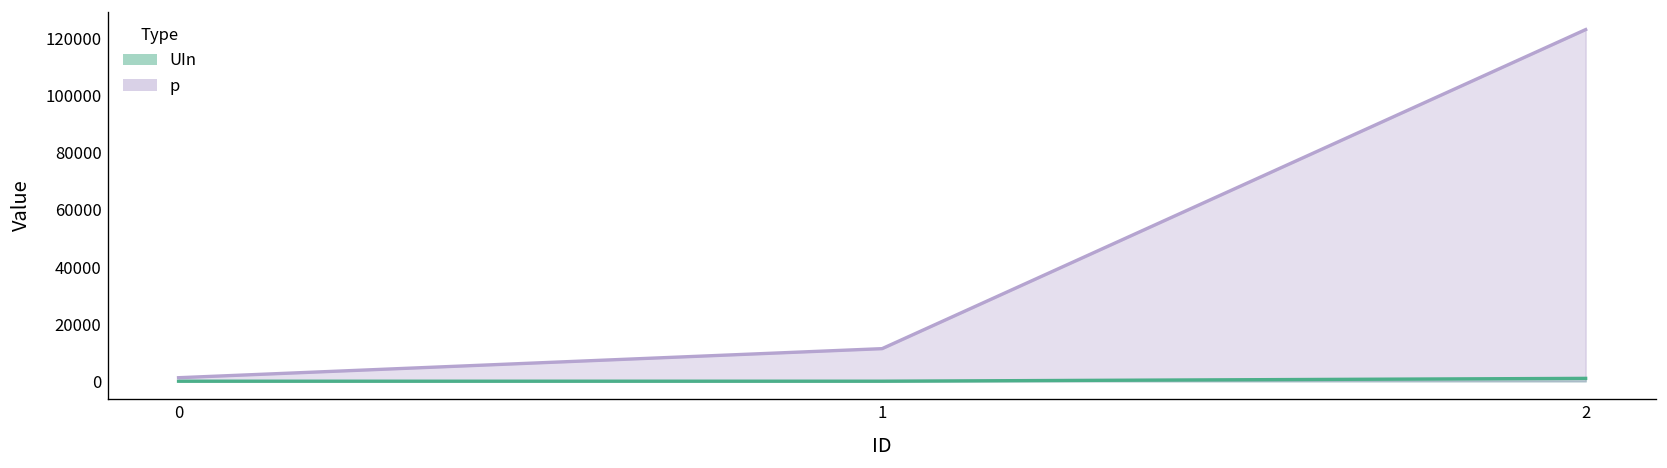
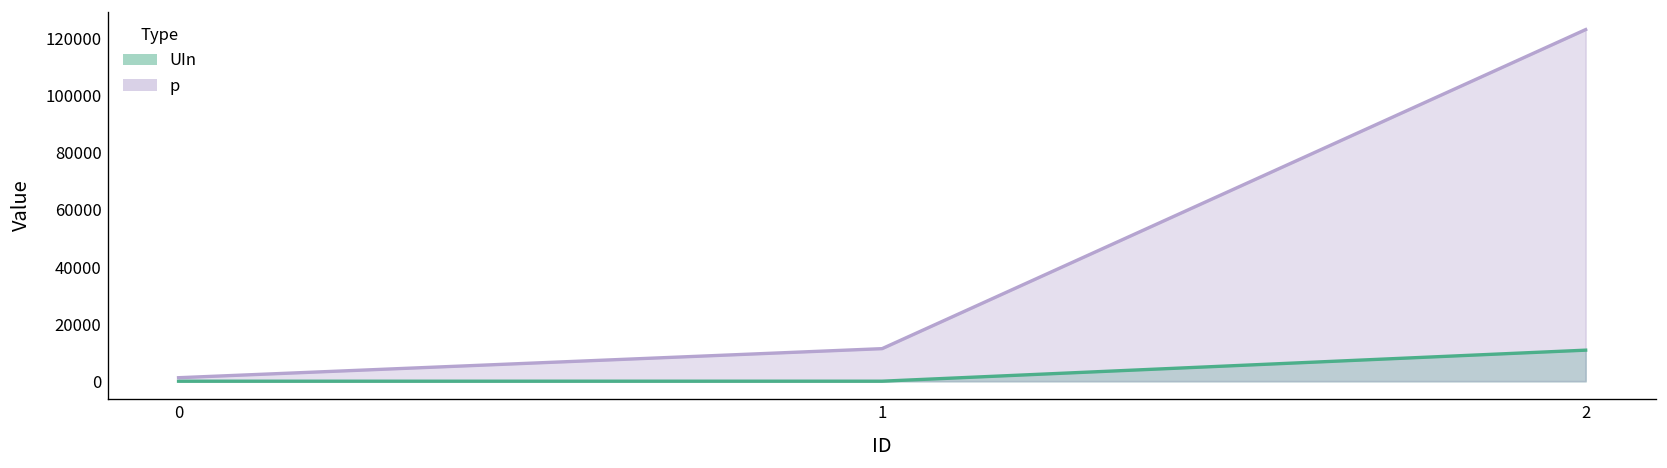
  {
    "UIn": {
      "0": 0,
      "1": 0,
-     "2": 1000
+     "2": 11000
    },
    "p": {
      "0": 1000,
      "1": 11000,
      "2": 123000
    }
  }
